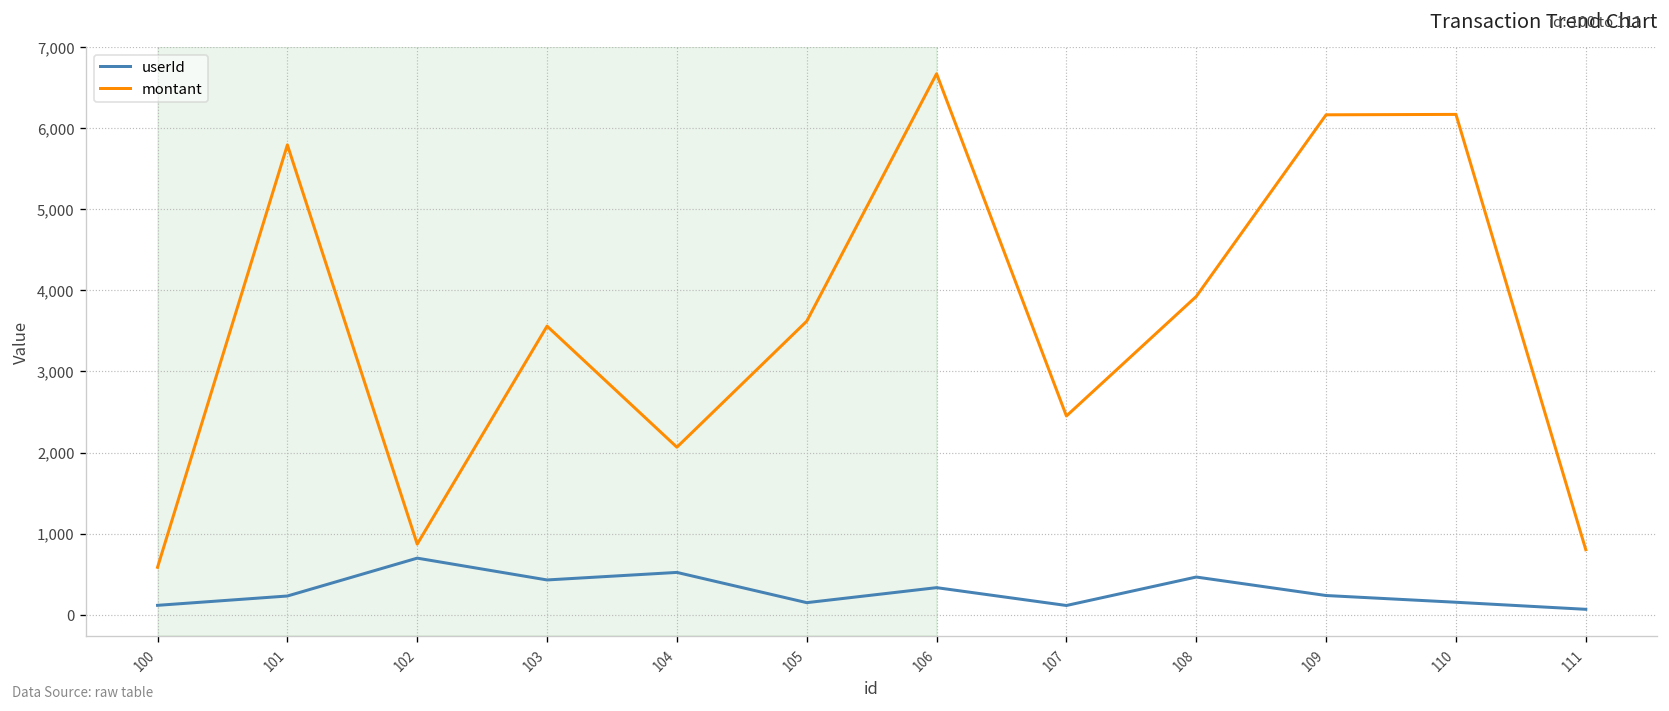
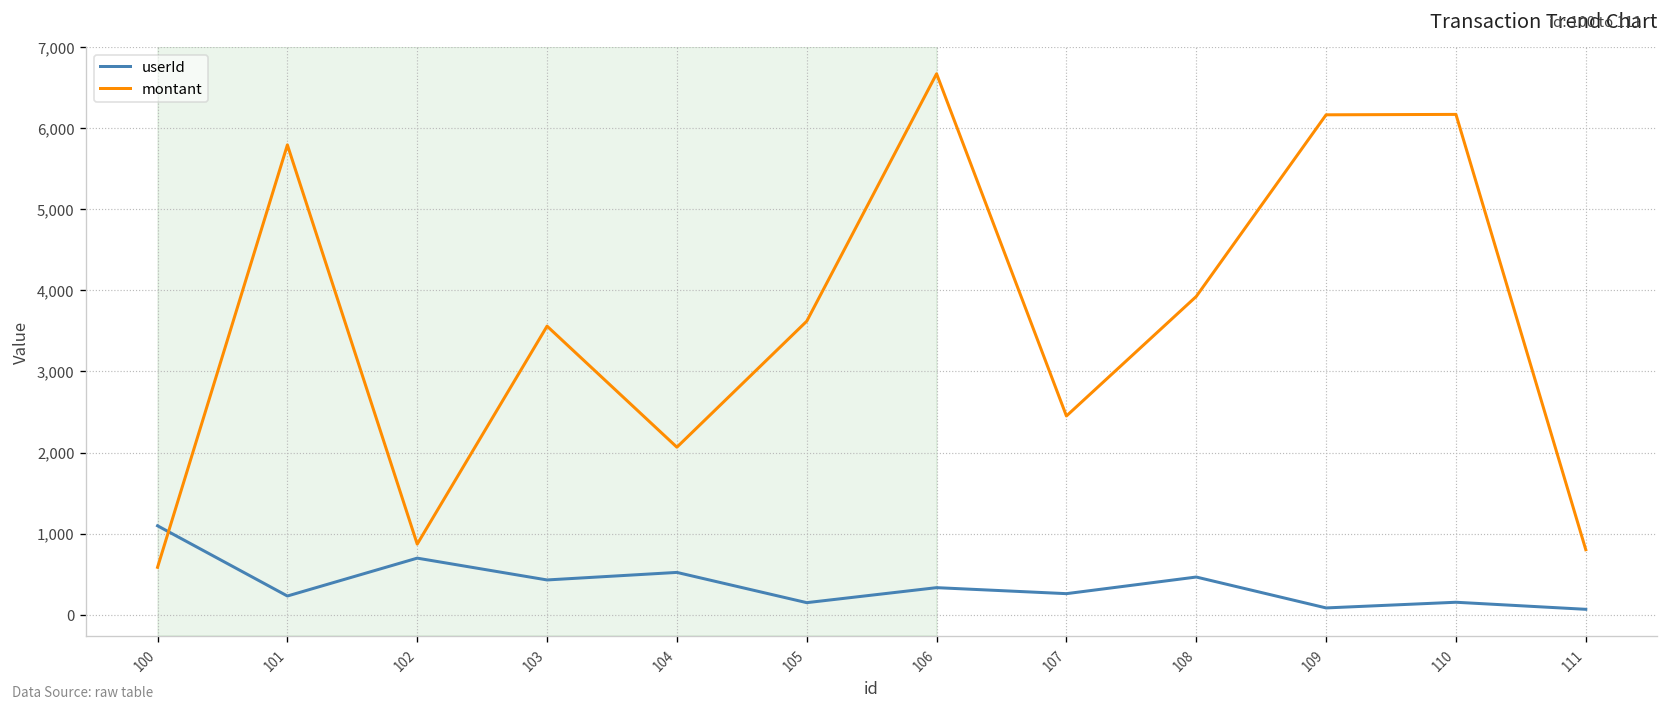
  {
    "userId": {
-     "100": "100",
+     "100": "1,100",
      "101": "200",
      "102": "700",
      "103": "400",
      "104": "500",
      "105": "100",
      "106": "300",
-     "107": "100",
+     "107": "300",
      "108": "500",
-     "109": "200",
+     "109": "100",
      "110": "200",
      "111": "100"
    },
    "montant": {
      "100": "600",
      "101": "5,800",
      "102": "900",
      "103": "3,600",
      "104": "2,100",
      "105": "3,600",
      "106": "6,700",
      "107": "2,500",
      "108": "3,900",
      "109": "6,200",
      "110": "6,200",
      "111": "800"
    }
  }
